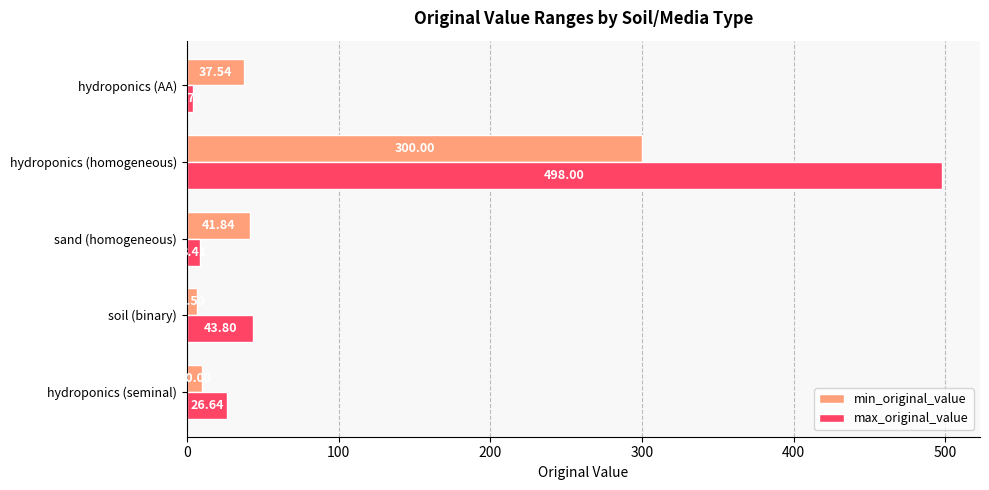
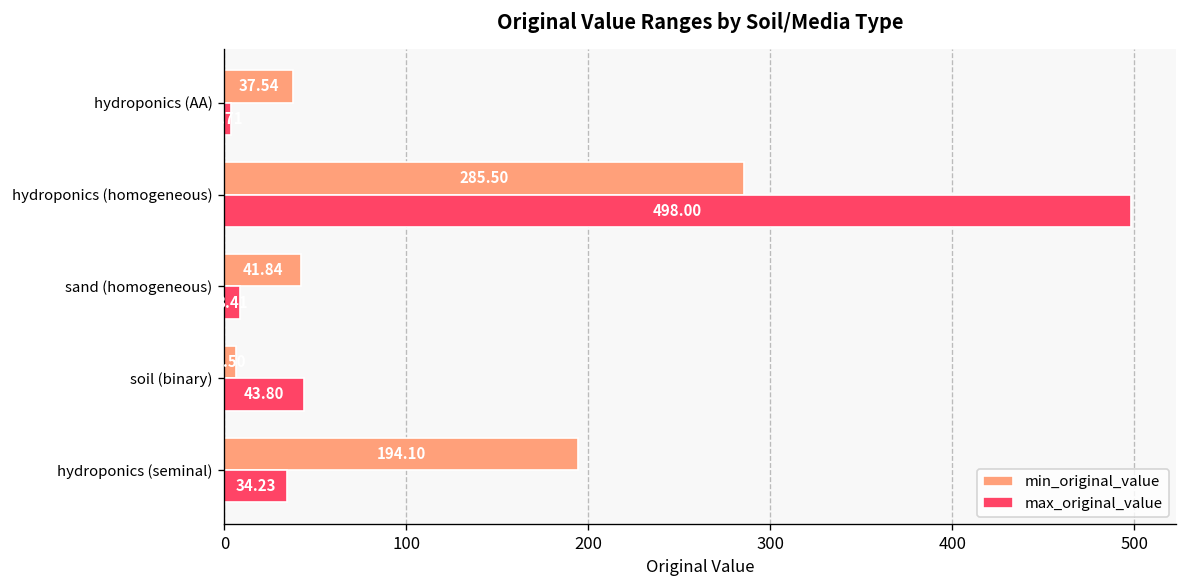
  {
    "min_original_value": {
      "hydroponics (AA)": 37.54,
-     "hydroponics (homogeneous)": 300.00,
+     "hydroponics (homogeneous)": 285.50,
      "sand (homogeneous)": 41.84,
-     "hydroponics (seminal)": 10
+     "hydroponics (seminal)": 194
    },
    "max_original_value": {
      "hydroponics (homogeneous)": 498.00,
      "soil (binary)": 43.80,
-     "hydroponics (seminal)": 26.64
+     "hydroponics (seminal)": 34.23
    }
  }
